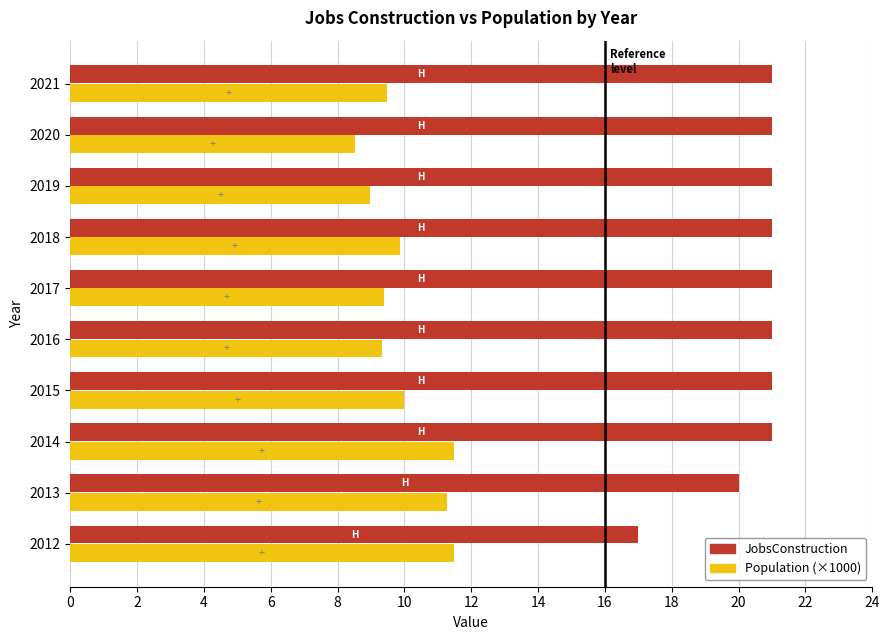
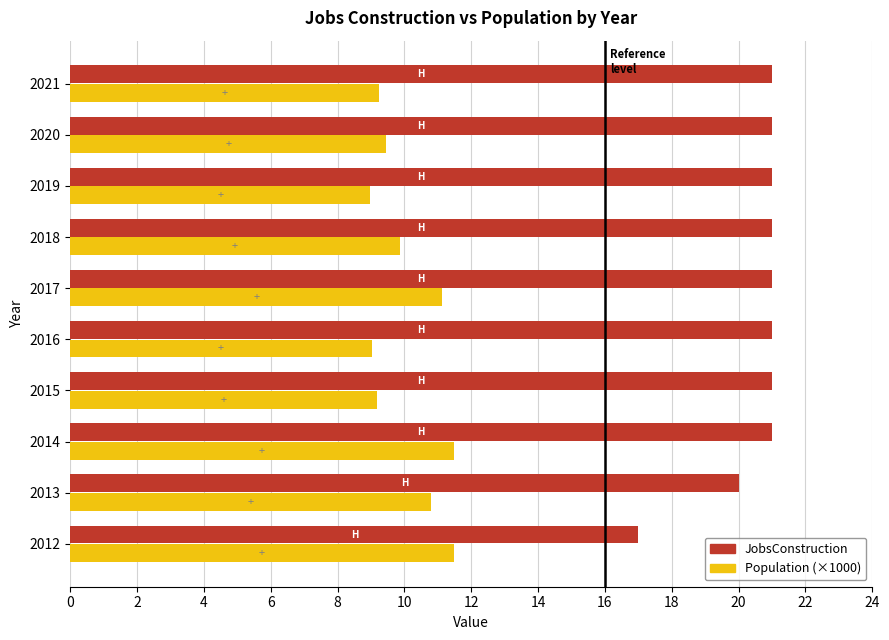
  {
    "JobsConstruction": {
      "2021": 21.0,
      "2020": 21.0,
      "2019": 21.0,
      "2018": 21.0,
      "2017": 21.0,
      "2016": 21.0,
      "2015": 21.0,
      "2014": 21.0,
      "2013": 20.0,
      "2012": 17.0
    },
    "Population (×1000)": {
-     "2021": 9.5,
-     "2020": 8.5,
+     "2021": 9.2,
+     "2020": 9.5,
      "2019": 9.0,
      "2018": 9.9,
-     "2017": 9.4,
-     "2016": 9.3,
-     "2015": 10.0,
+     "2017": 11.1,
+     "2016": 9.0,
+     "2015": 9.2,
      "2014": 11.5,
-     "2013": 11.3,
+     "2013": 10.8,
      "2012": 11.5
    }
  }
